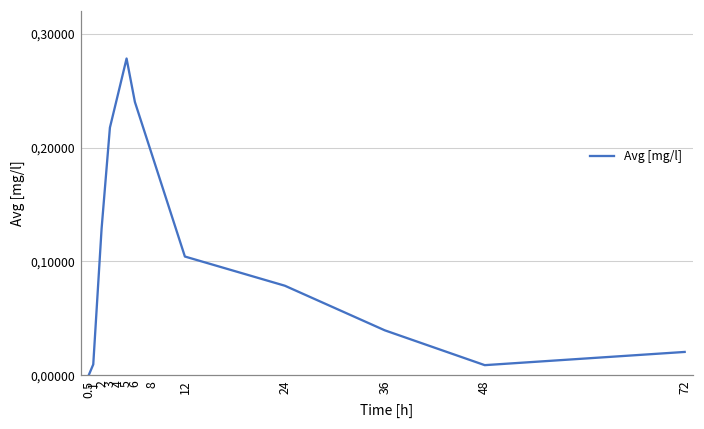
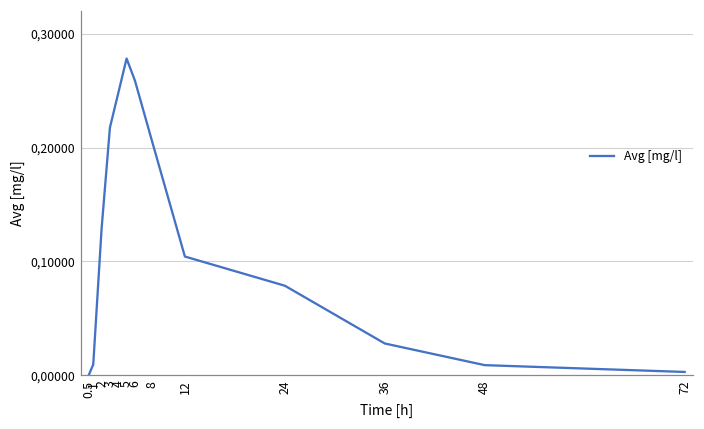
  {
    "0.5": 100,
    "1": 1000,
    "2": 12900,
    "3": 21800,
    "4": 24800,
    "5": 27800,
-   "6": 24000,
-   "8": 19500,
+   "6": 25900,
+   "8": 20700,
    "12": 10400,
    "24": 7900,
-   "36": 4000,
+   "36": 2800,
    "48": 900,
-   "72": 2100
+   "72": 300
  }
